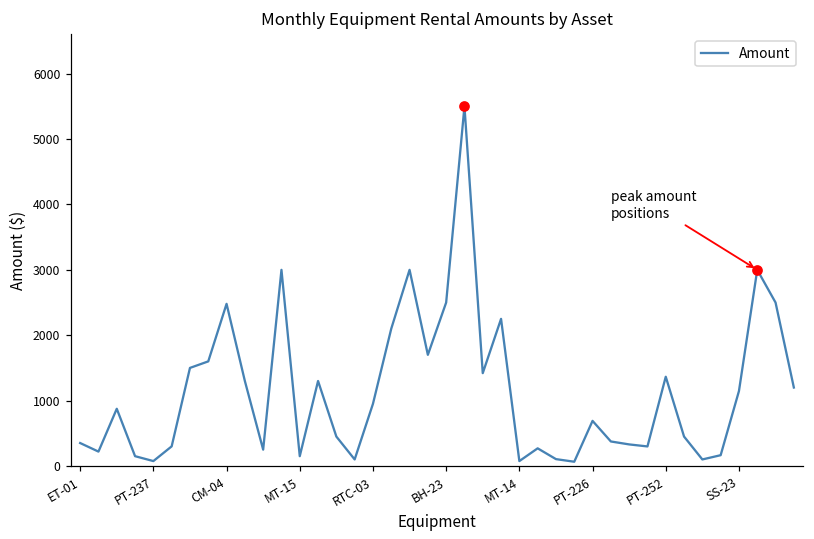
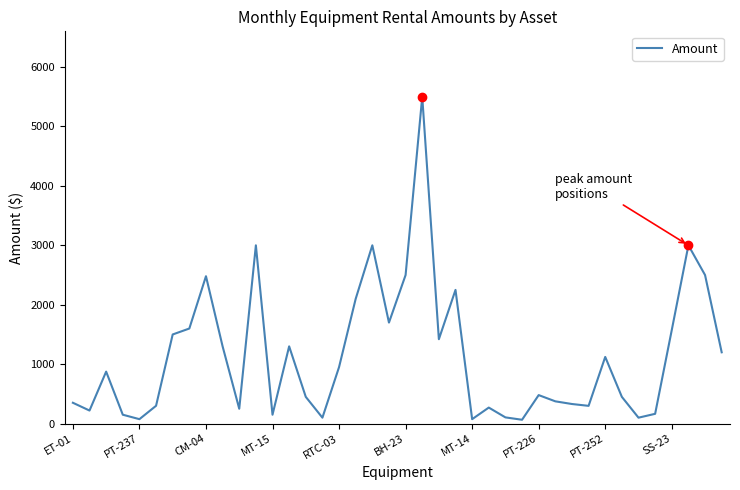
  {
    "Amount": {
      "ET-01": 400,
      "PT-237": 100,
      "CM-04": 2500,
      "MT-15": 200,
      "RTC-03": 1000,
      "BH-23": 2500,
      "MT-14": 100,
-     "PT-226": 700,
-     "PT-252": 1400,
-     "SS-23": 1100
+     "PT-226": 500,
+     "PT-252": 1100,
+     "SS-23": 1600
    }
  }
